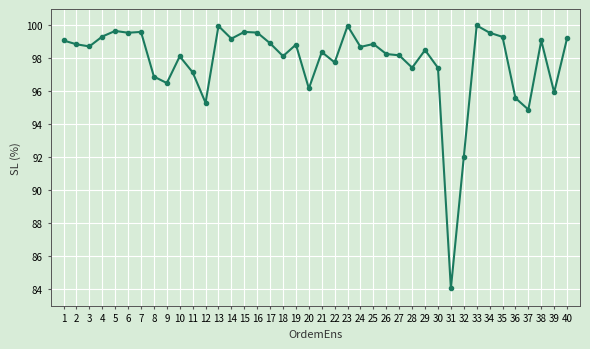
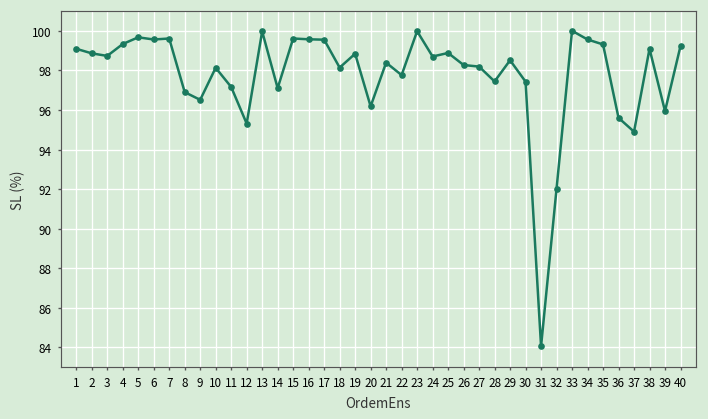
  {
    "1": 99.1,
    "2": 98.9,
    "3": 98.7,
    "4": 99.3,
    "5": 99.7,
    "6": 99.6,
    "7": 99.6,
    "8": 96.9,
    "9": 96.5,
    "10": 98.1,
    "11": 97.2,
    "12": 95.3,
    "13": 100.0,
-   "14": 99.2,
+   "14": 97.1,
    "15": 99.6,
    "16": 99.6,
-   "17": 98.9,
+   "17": 99.6,
    "18": 98.1,
    "19": 98.8,
    "20": 96.2,
    "21": 98.4,
    "22": 97.8,
    "23": 100.0,
    "24": 98.7,
    "25": 98.9,
    "26": 98.3,
    "27": 98.2,
    "28": 97.4,
    "29": 98.5,
    "30": 97.4,
    "31": 84.1,
    "32": 92.0,
    "33": 100.0,
    "34": 99.6,
    "35": 99.3,
    "36": 95.6,
    "37": 94.9,
    "38": 99.1,
    "39": 95.9,
    "40": 99.2
  }
